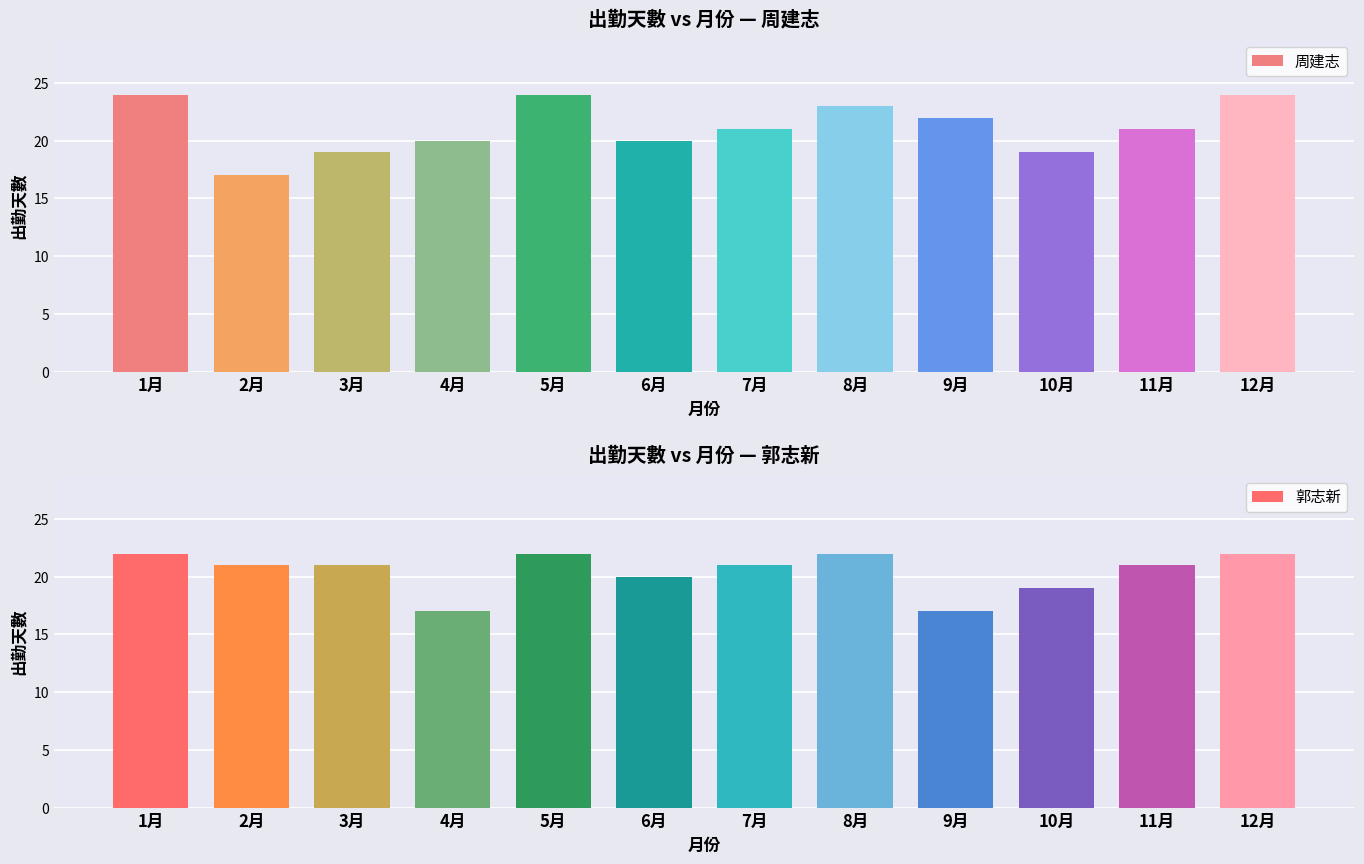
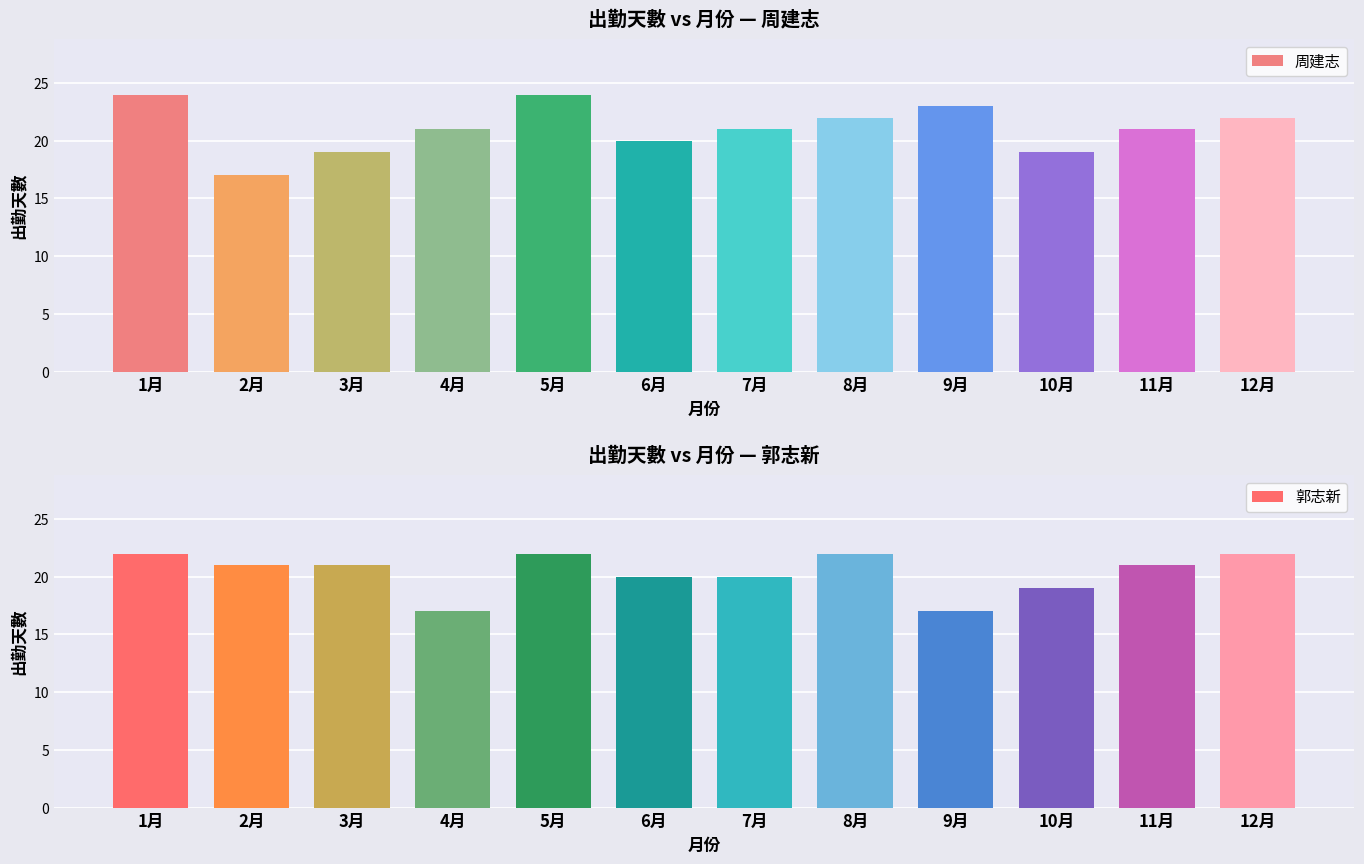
  {
    "出勤天數 vs 月份 — 周建志": {
      "1月": 24,
      "2月": 17,
      "3月": 19,
-     "4月": 20,
+     "4月": 21,
      "5月": 24,
      "6月": 20,
      "7月": 21,
-     "8月": 23,
-     "9月": 22,
+     "8月": 22,
+     "9月": 23,
      "10月": 19,
      "11月": 21,
-     "12月": 24
+     "12月": 22
    },
    "出勤天數 vs 月份 — 郭志新": {
      "1月": 22,
      "2月": 21,
      "3月": 21,
      "4月": 17,
      "5月": 22,
      "6月": 20,
-     "7月": 21,
+     "7月": 20,
      "8月": 22,
      "9月": 17,
      "10月": 19,
      "11月": 21,
      "12月": 22
    }
  }
